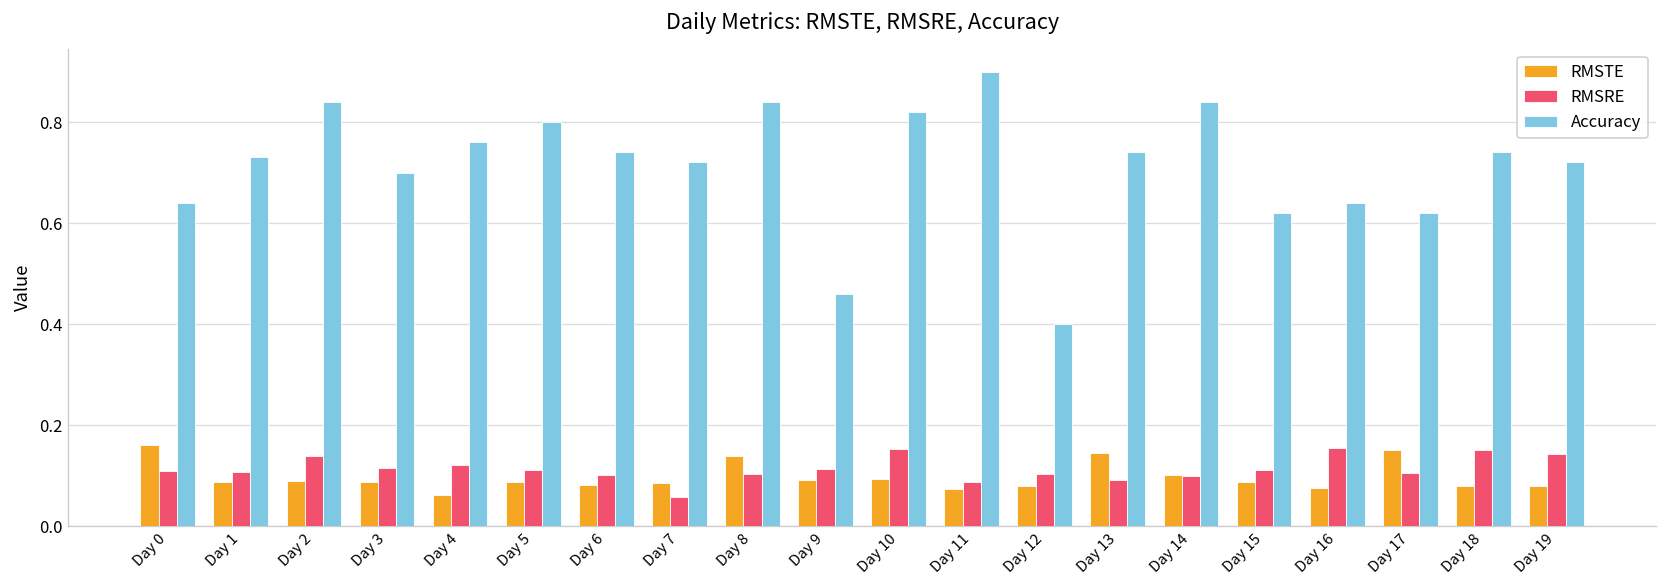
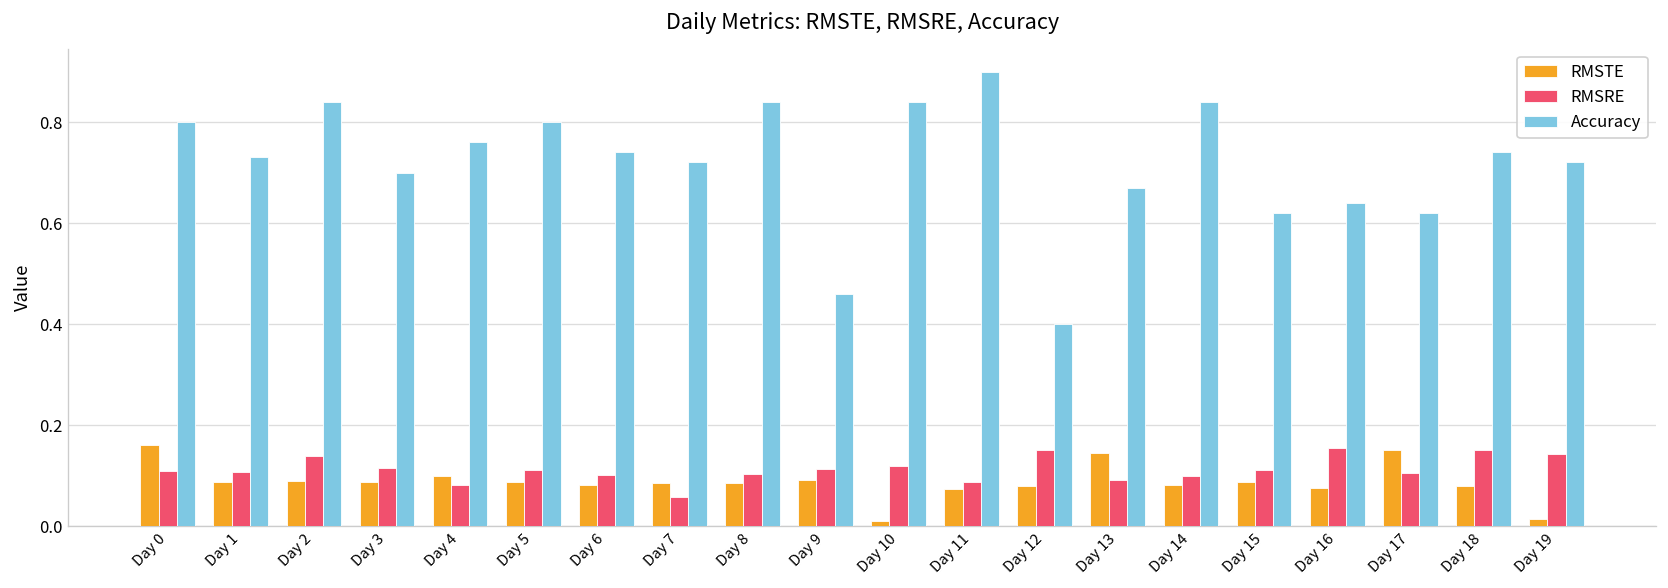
  {
    "RMSTE": {
      "Day 0": 0.16,
      "Day 1": 0.09,
      "Day 2": 0.09,
      "Day 3": 0.09,
-     "Day 4": 0.06,
+     "Day 4": 0.10,
      "Day 5": 0.09,
      "Day 6": 0.08,
      "Day 7": 0.09,
-     "Day 8": 0.14,
+     "Day 8": 0.09,
      "Day 9": 0.09,
-     "Day 10": 0.09,
+     "Day 10": 0.01,
      "Day 11": 0.07,
      "Day 12": 0.08,
      "Day 13": 0.14,
-     "Day 14": 0.10,
+     "Day 14": 0.08,
      "Day 15": 0.09,
      "Day 16": 0.08,
      "Day 17": 0.15,
      "Day 18": 0.08,
-     "Day 19": 0.08
+     "Day 19": 0.01
    },
    "RMSRE": {
      "Day 0": 0.11,
      "Day 1": 0.11,
      "Day 2": 0.14,
      "Day 3": 0.11,
-     "Day 4": 0.12,
+     "Day 4": 0.08,
      "Day 5": 0.11,
      "Day 6": 0.10,
      "Day 7": 0.06,
      "Day 8": 0.10,
      "Day 9": 0.11,
-     "Day 10": 0.15,
+     "Day 10": 0.12,
      "Day 11": 0.09,
-     "Day 12": 0.10,
+     "Day 12": 0.15,
      "Day 13": 0.09,
      "Day 14": 0.10,
      "Day 15": 0.11,
      "Day 16": 0.15,
      "Day 17": 0.11,
      "Day 18": 0.15,
      "Day 19": 0.14
    },
    "Accuracy": {
-     "Day 0": 0.64,
+     "Day 0": 0.80,
      "Day 1": 0.73,
      "Day 2": 0.84,
      "Day 3": 0.70,
      "Day 4": 0.76,
      "Day 5": 0.80,
      "Day 6": 0.74,
      "Day 7": 0.72,
      "Day 8": 0.84,
      "Day 9": 0.46,
-     "Day 10": 0.82,
+     "Day 10": 0.84,
      "Day 11": 0.90,
      "Day 12": 0.40,
-     "Day 13": 0.74,
+     "Day 13": 0.67,
      "Day 14": 0.84,
      "Day 15": 0.62,
      "Day 16": 0.64,
      "Day 17": 0.62,
      "Day 18": 0.74,
      "Day 19": 0.72
    }
  }
